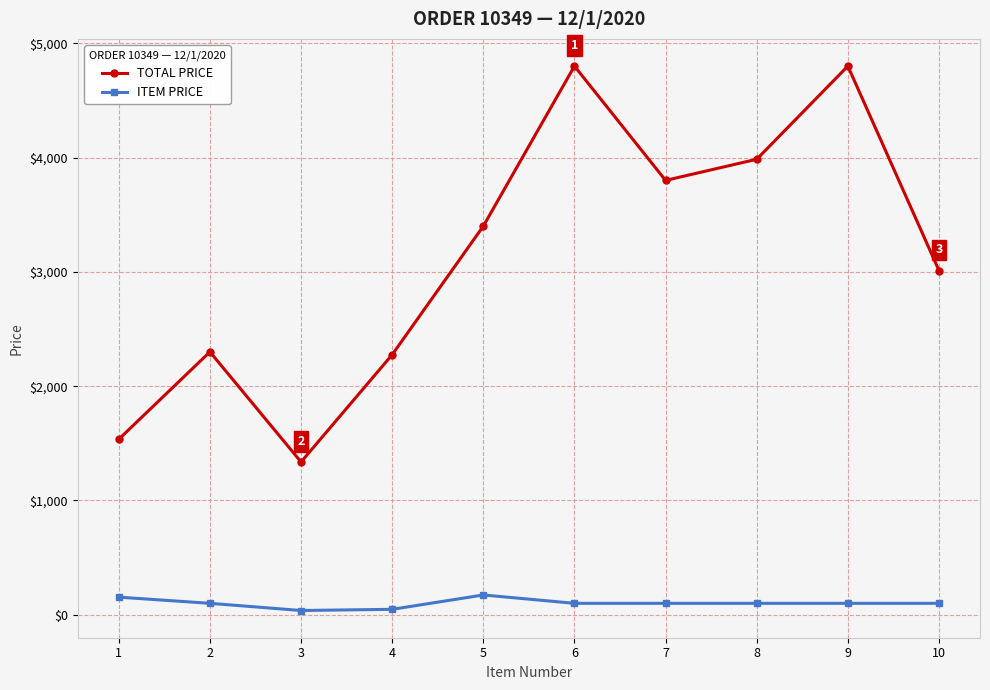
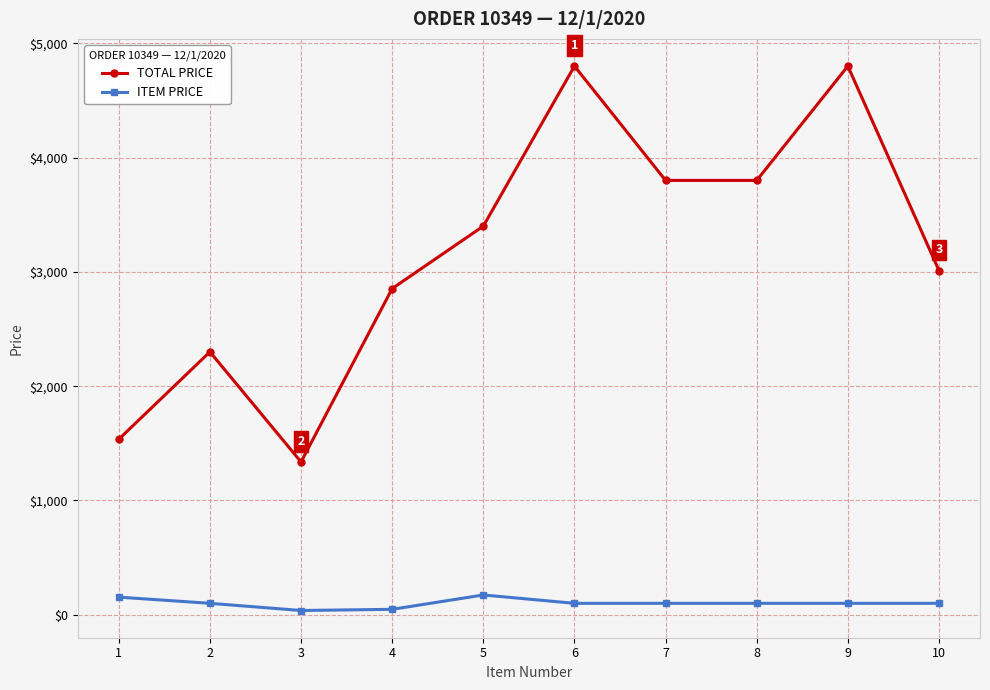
  {
    "TOTAL PRICE": {
      "1": "$1,540",
      "2": "$2,300",
-     "4": "$2,280",
+     "4": "$2,850",
      "5": "$3,400",
      "7": "$3,800",
-     "8": "$3,990",
+     "8": "$3,800",
      "9": "$4,800"
    },
    "ITEM PRICE": {
      "1": "$150",
      "2": "$100",
      "3": "$40",
      "4": "$50",
      "5": "$170",
      "6": "$100",
      "7": "$100",
      "8": "$100",
      "9": "$100",
      "10": "$100"
    }
  }
